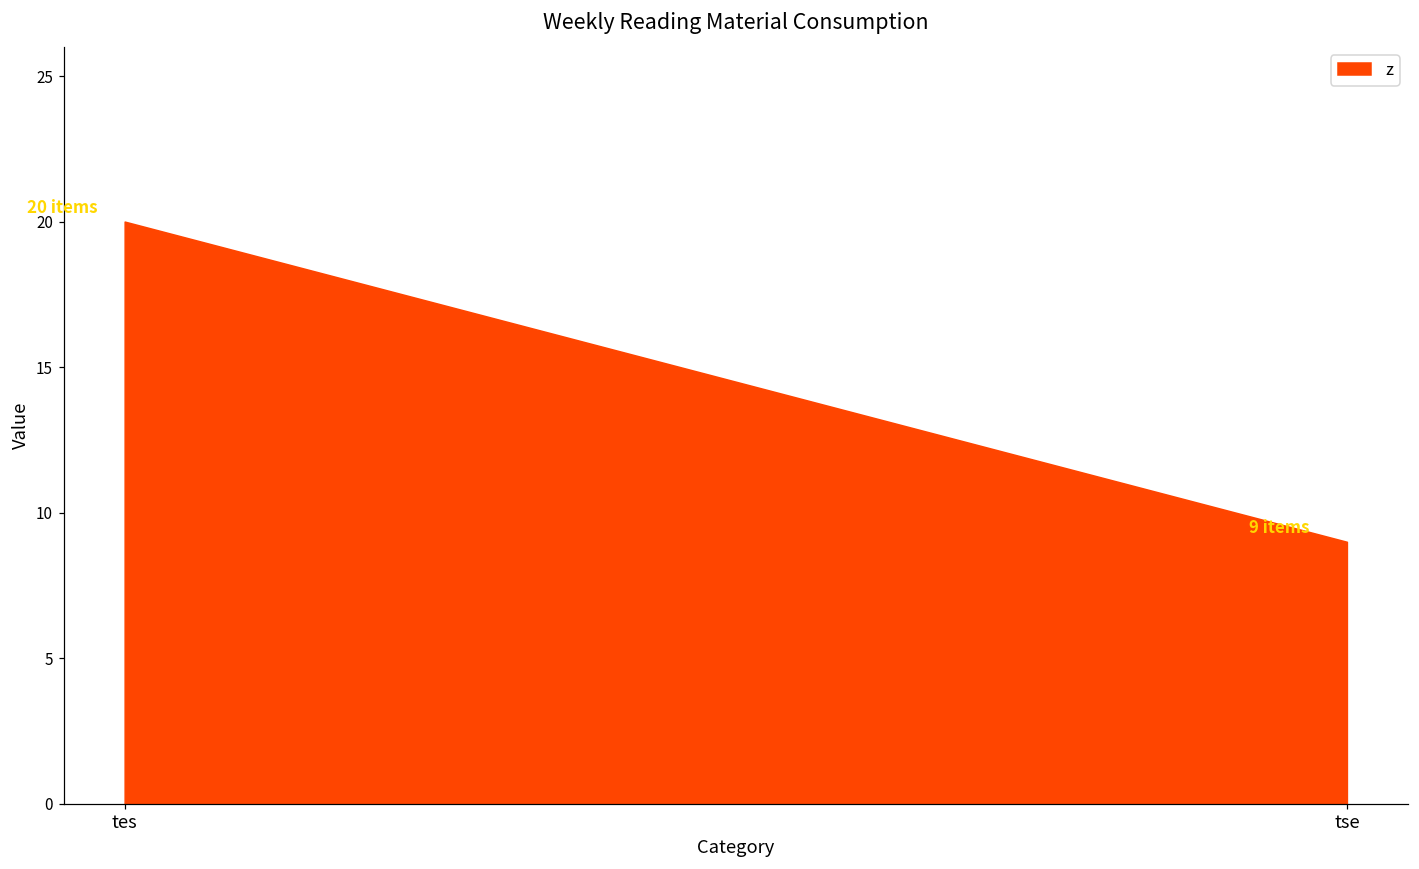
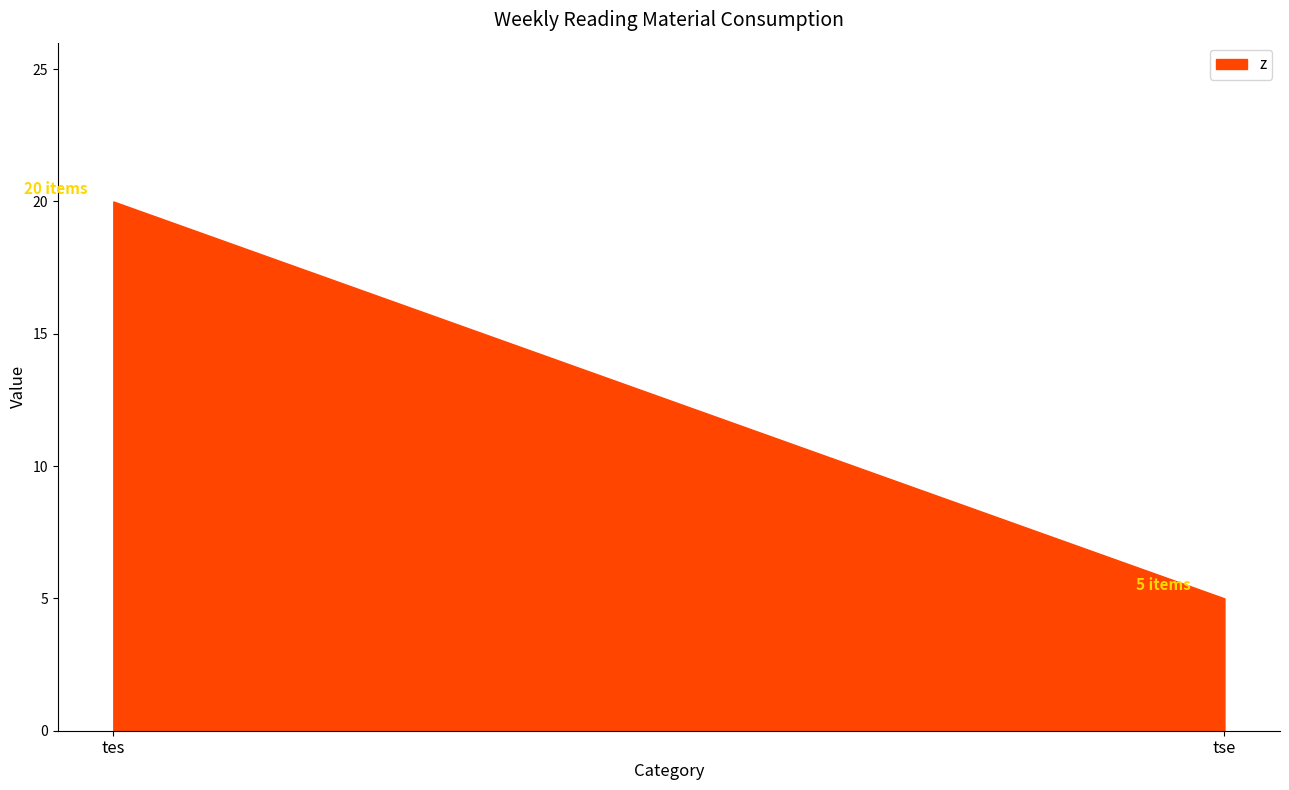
  {
-   "tse": 9
+   "tse": 5
  }
